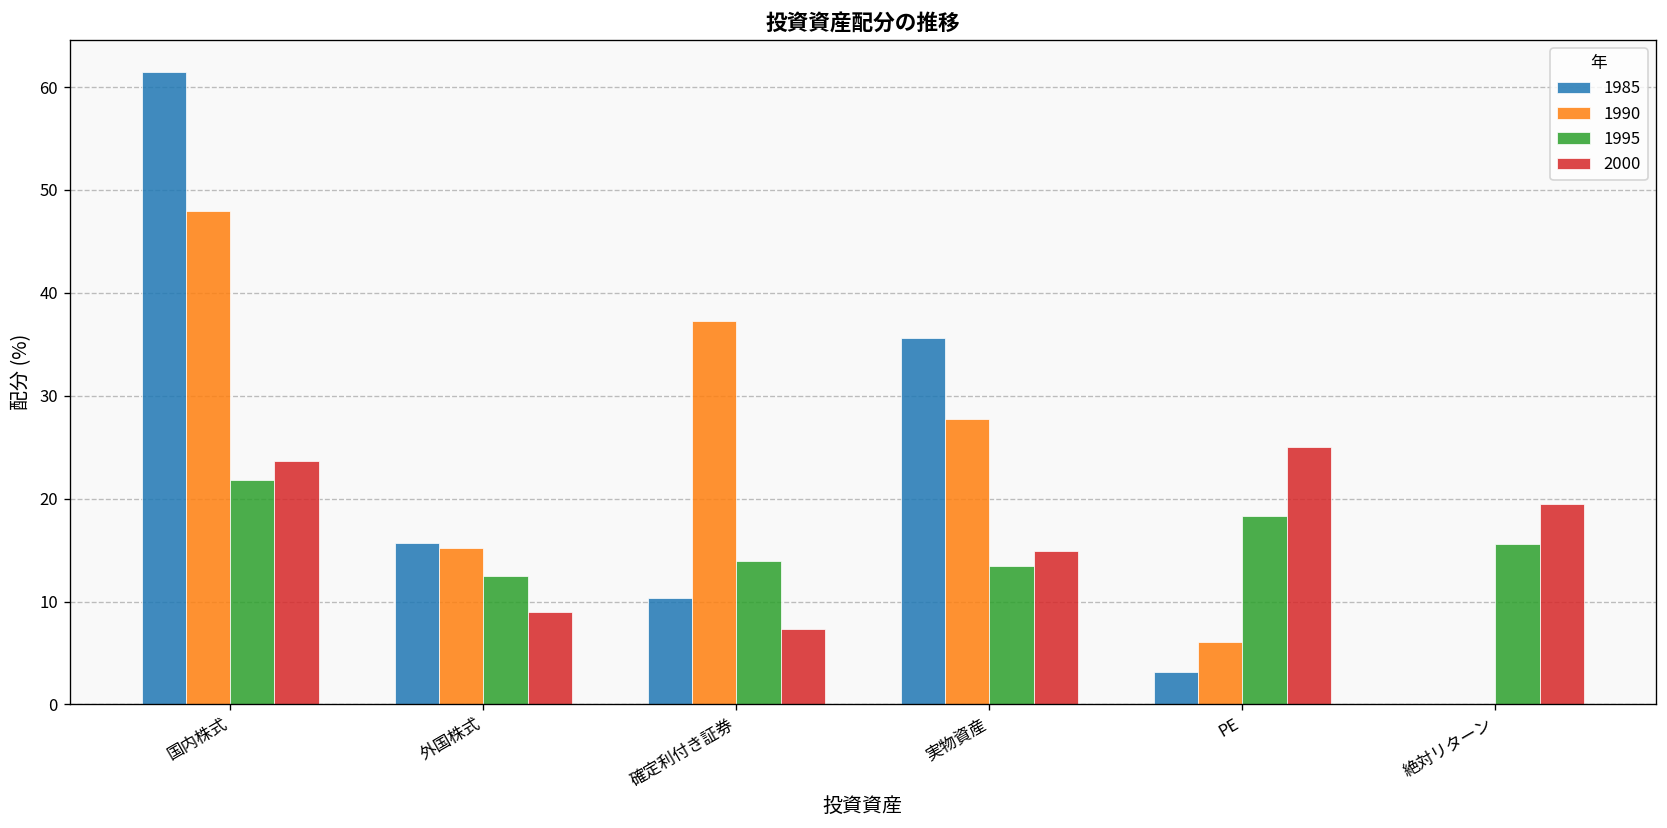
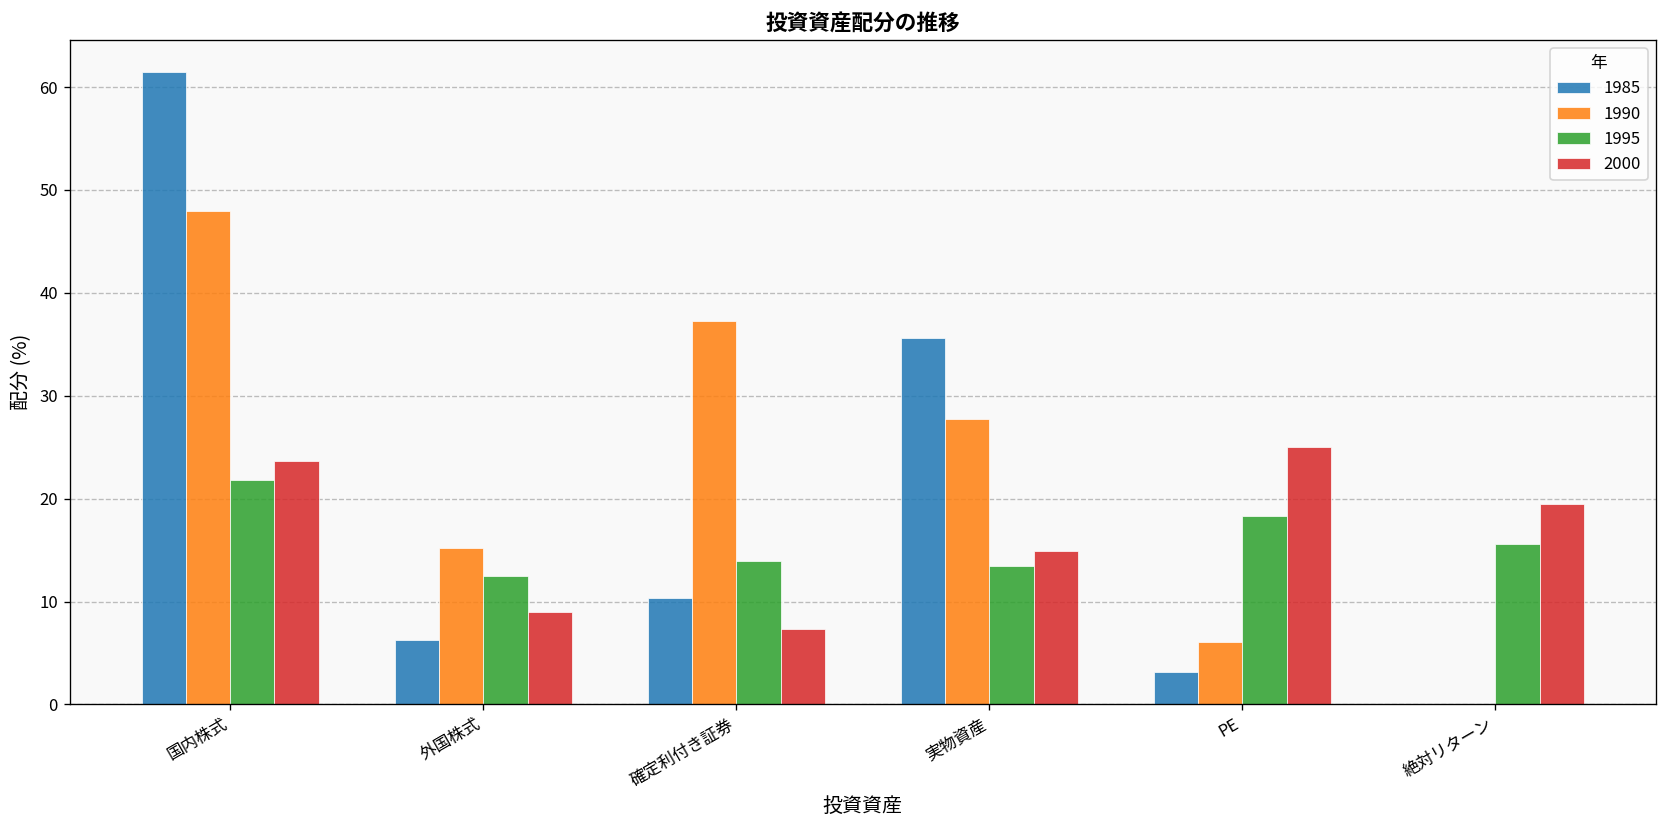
  {
    "1985": {
      "国内株式": 62,
-     "外国株式": 16,
+     "外国株式": 6,
      "確定利付き証券": 10,
      "実物資産": 36,
      "PE": 3,
      "絶対リターン": 0
    },
    "1990": {
      "国内株式": 48,
      "外国株式": 15,
      "確定利付き証券": 37,
      "実物資産": 28,
      "PE": 6,
      "絶対リターン": 0
    },
    "1995": {
      "国内株式": 22,
      "外国株式": 13,
      "確定利付き証券": 14,
      "実物資産": 14,
      "PE": 18,
      "絶対リターン": 16
    },
    "2000": {
      "国内株式": 24,
      "外国株式": 9,
      "確定利付き証券": 7,
      "実物資産": 15,
      "PE": 25,
      "絶対リターン": 20
    }
  }
